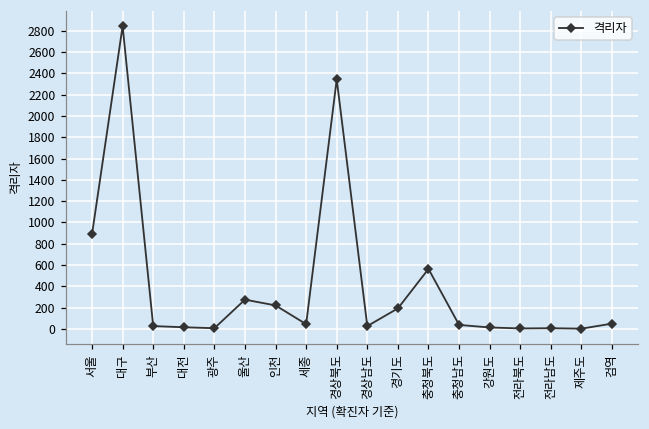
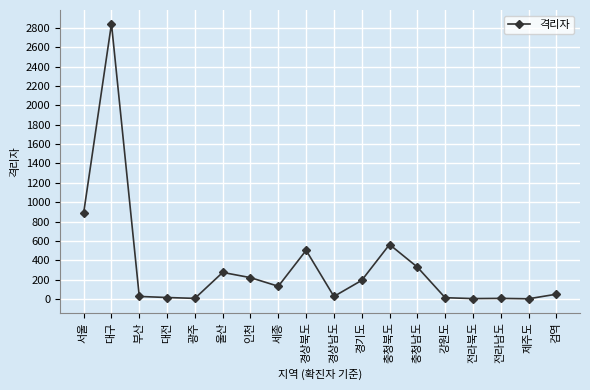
  {
    "서울": 900,
    "대구": 2800,
    "부산": 0,
    "대전": 0,
    "광주": 0,
    "울산": 300,
    "인천": 200,
-   "세종": 0,
-   "경상북도": 2300,
+   "세종": 100,
+   "경상북도": 500,
    "경상남도": 0,
    "경기도": 200,
    "충청북도": 600,
-   "충청남도": 0,
+   "충청남도": 300,
    "강원도": 0,
    "전라북도": 0,
    "전라남도": 0,
    "제주도": 0,
    "검역": 100
  }
